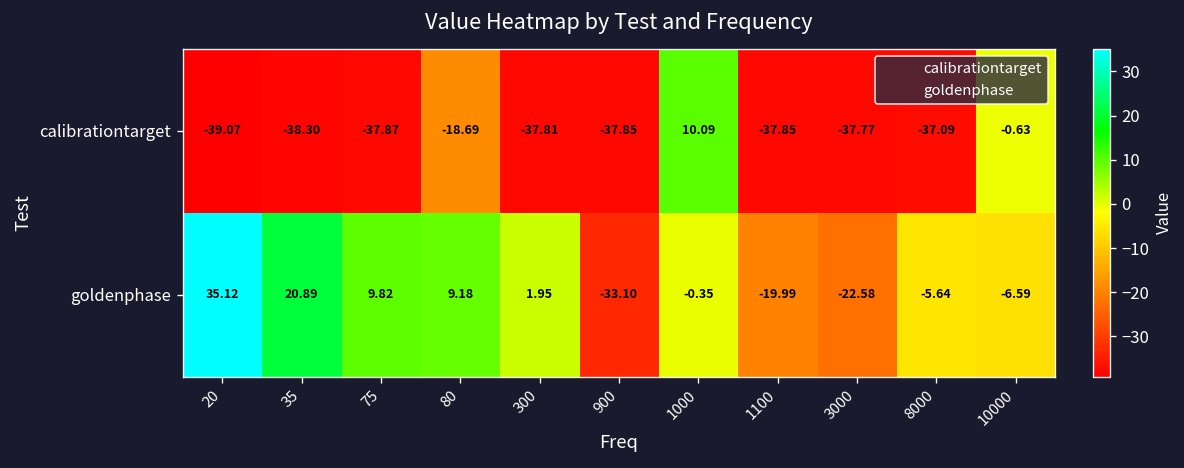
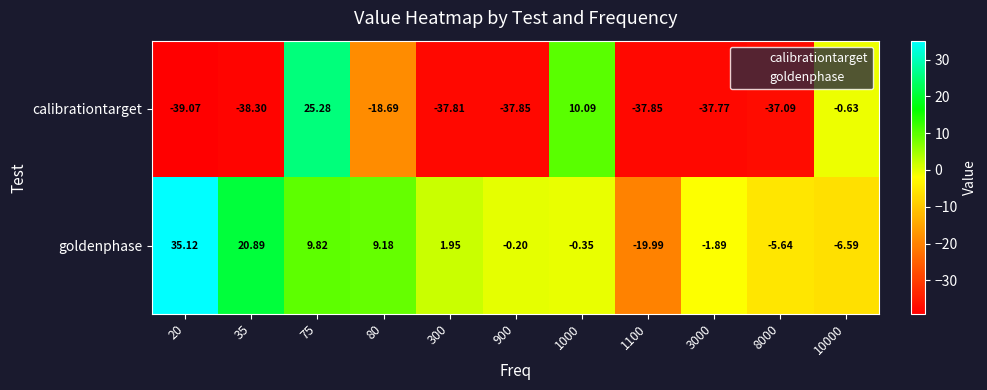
  {
    "calibrationtarget": {
      "20": -39.07,
      "35": -38.30,
-     "75": -37.87,
+     "75": 25.28,
      "80": -18.69,
      "300": -37.81,
      "900": -37.85,
      "1000": 10.09,
      "1100": -37.85,
      "3000": -37.77,
      "8000": -37.09,
      "10000": -0.63
    },
    "goldenphase": {
      "20": 35.12,
      "35": 20.89,
      "75": 9.82,
      "80": 9.18,
      "300": 1.95,
-     "900": -33.10,
+     "900": -0.20,
      "1000": -0.35,
      "1100": -19.99,
-     "3000": -22.58,
+     "3000": -1.89,
      "8000": -5.64,
      "10000": -6.59
    }
  }
